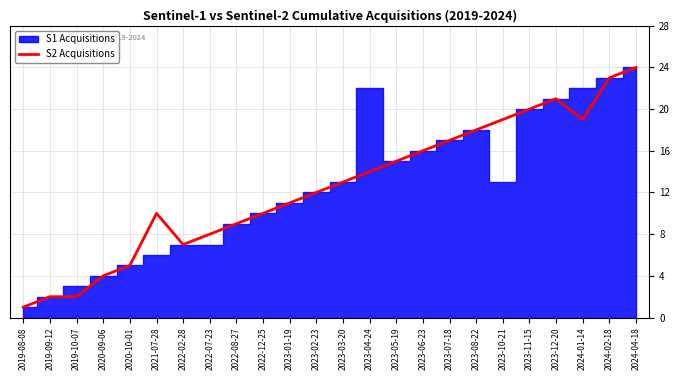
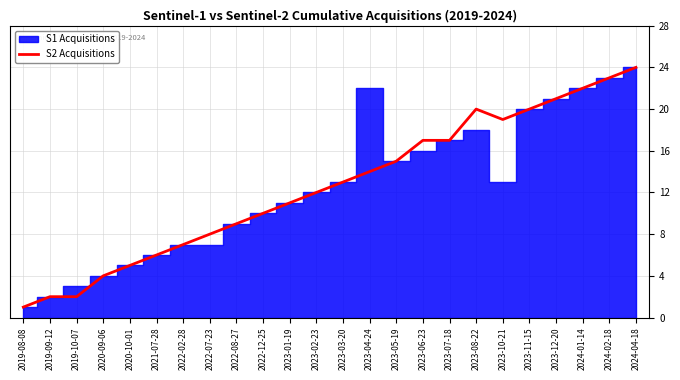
  {
    "S2 Acquisitions": {
      "2019-09-12": 2,
      "2019-10-07": 2,
      "2020-09-06": 4,
      "2020-10-01": 5,
-     "2021-07-28": 10,
+     "2021-07-28": 6,
      "2022-02-28": 7,
      "2022-07-23": 8,
      "2022-08-27": 9,
      "2022-12-25": 10,
      "2023-01-19": 11,
      "2023-02-23": 12,
      "2023-03-20": 13,
      "2023-04-24": 14,
      "2023-05-19": 15,
-     "2023-06-23": 16,
+     "2023-06-23": 17,
      "2023-07-18": 17,
-     "2023-08-22": 18,
+     "2023-08-22": 20,
      "2023-10-21": 19,
      "2023-11-15": 20,
      "2023-12-20": 21,
-     "2024-01-14": 19,
+     "2024-01-14": 22,
      "2024-02-18": 23
    }
  }
